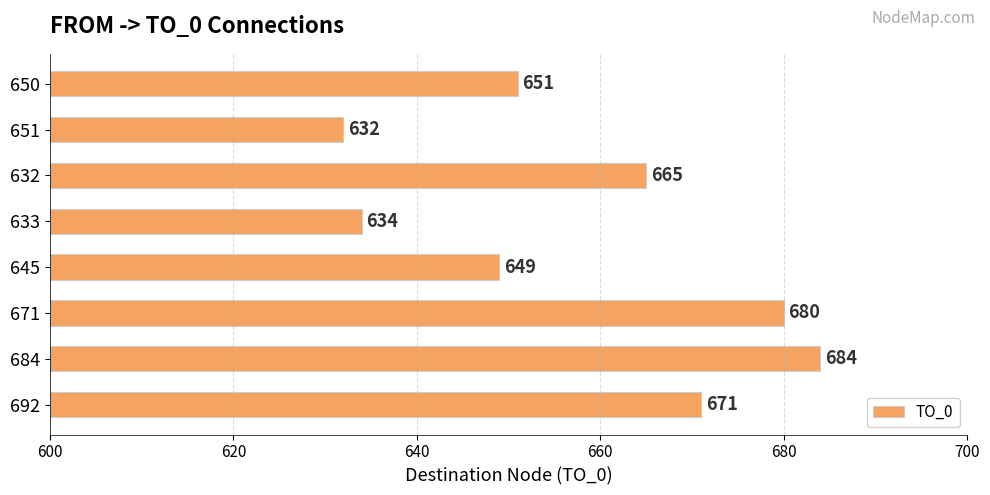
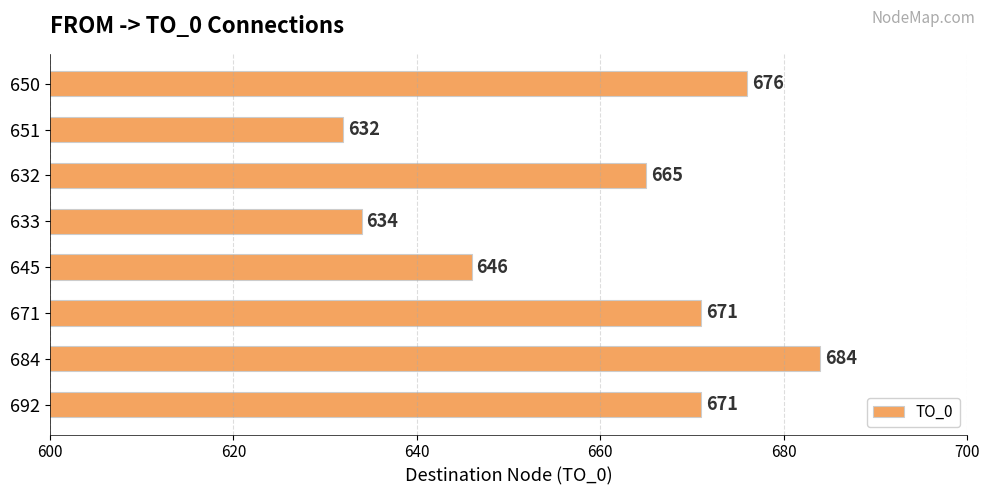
  {
-   "650": 651,
+   "650": 676,
    "651": 632,
    "632": 665,
    "633": 634,
-   "645": 649,
-   "671": 680,
+   "645": 646,
+   "671": 671,
    "684": 684,
    "692": 671
  }
